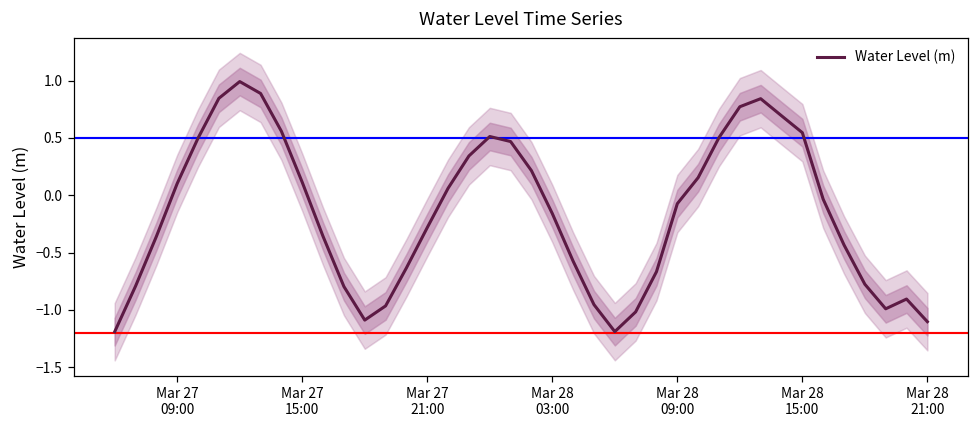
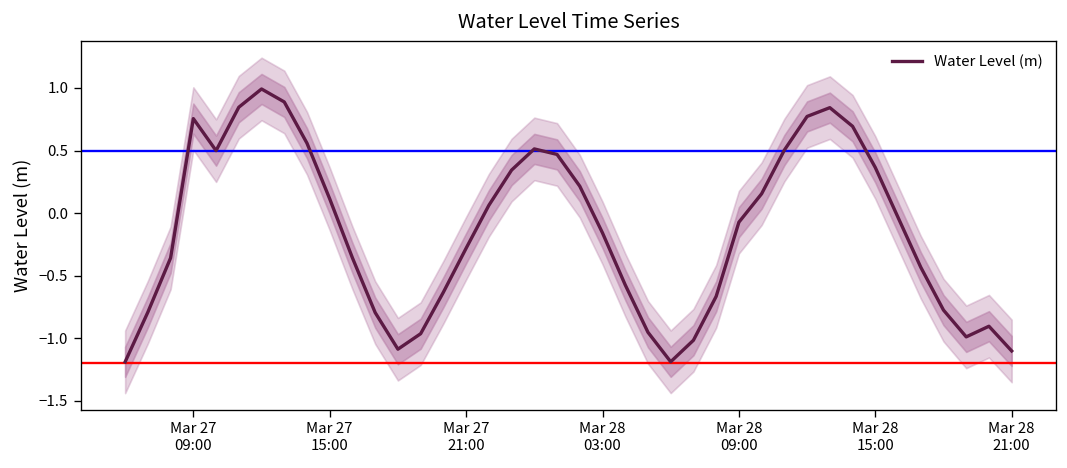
  {
    "Water Level (m)": {
-     "Mar 27 09:00": 0.10,
+     "Mar 27 09:00": 0.75,
      "Mar 27 15:00": 0.11,
      "Mar 27 21:00": -0.28,
      "Mar 28 03:00": -0.16,
      "Mar 28 09:00": -0.07,
-     "Mar 28 15:00": 0.55,
+     "Mar 28 15:00": 0.36,
      "Mar 28 21:00": -1.10
    }
  }
